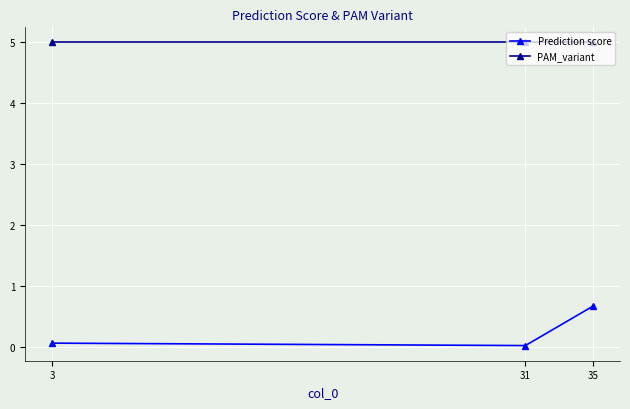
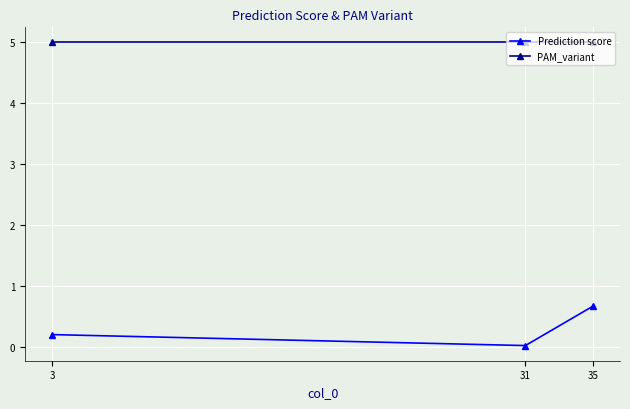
  {
    "Prediction score": {
-     "3": 0.1,
+     "3": 0.2,
      "31": 0.0,
      "35": 0.7
    },
    "PAM_variant": {
      "3": 5.0
    }
  }
